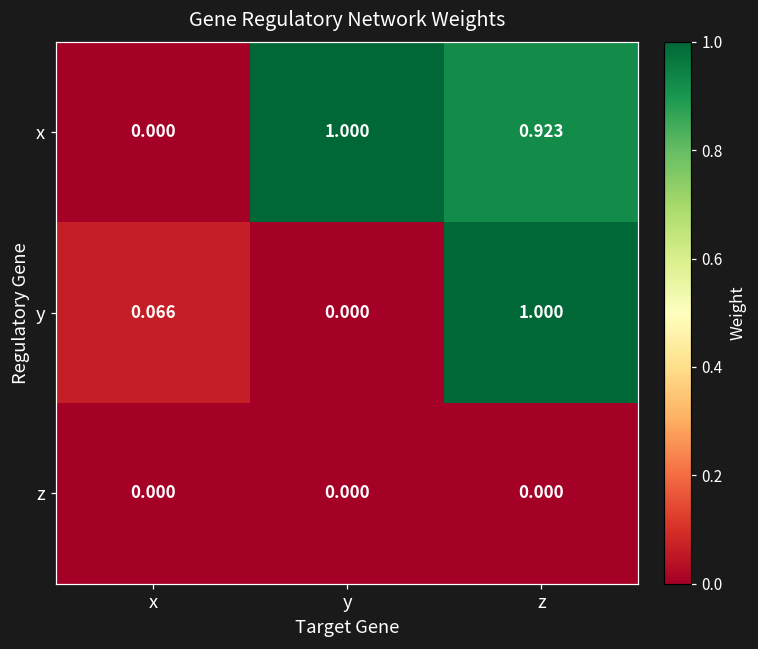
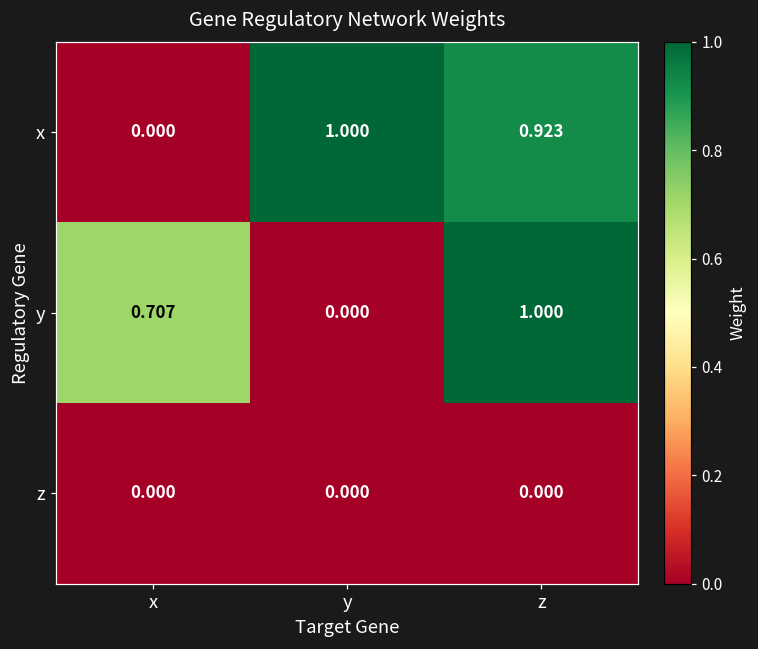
  {
    "x": {
      "x": 0.000,
      "y": 1.000,
      "z": 0.923
    },
    "y": {
-     "x": 0.066,
+     "x": 0.707,
      "y": 0.000,
      "z": 1.000
    },
    "z": {
      "x": 0.000,
      "y": 0.000,
      "z": 0.000
    }
  }
